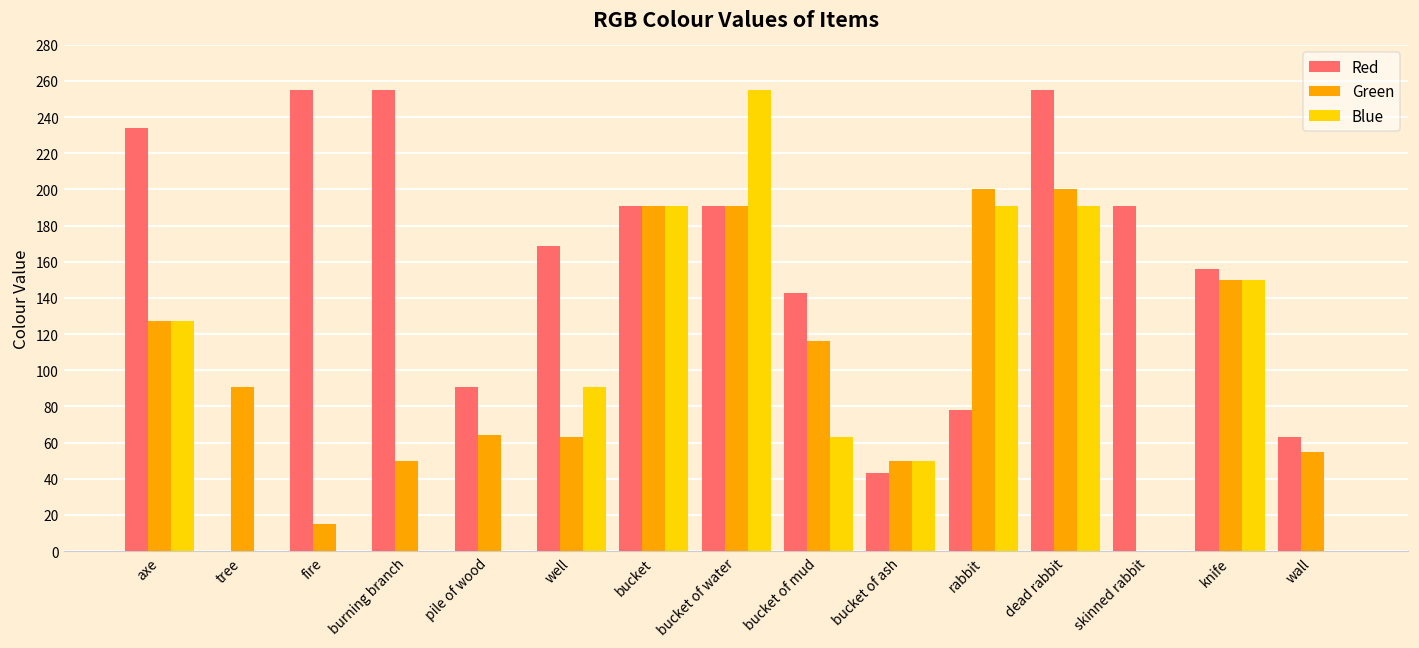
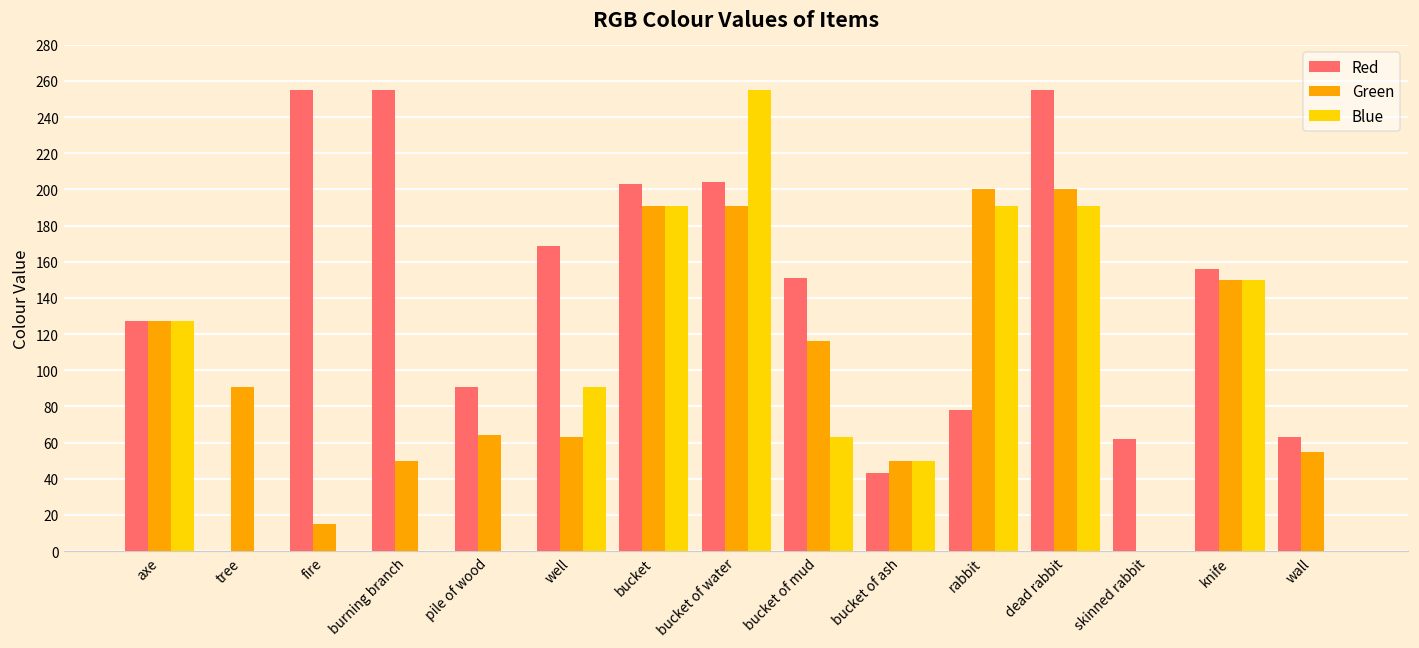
  {
    "Red": {
-     "axe": 234,
+     "axe": 127,
      "tree": 0,
      "fire": 255,
      "burning branch": 255,
      "pile of wood": 91,
      "well": 169,
-     "bucket": 191,
-     "bucket of water": 191,
-     "bucket of mud": 143,
+     "bucket": 203,
+     "bucket of water": 204,
+     "bucket of mud": 151,
      "bucket of ash": 43,
      "rabbit": 78,
      "dead rabbit": 255,
-     "skinned rabbit": 191,
+     "skinned rabbit": 62,
      "knife": 156,
      "wall": 63
    }
  }
